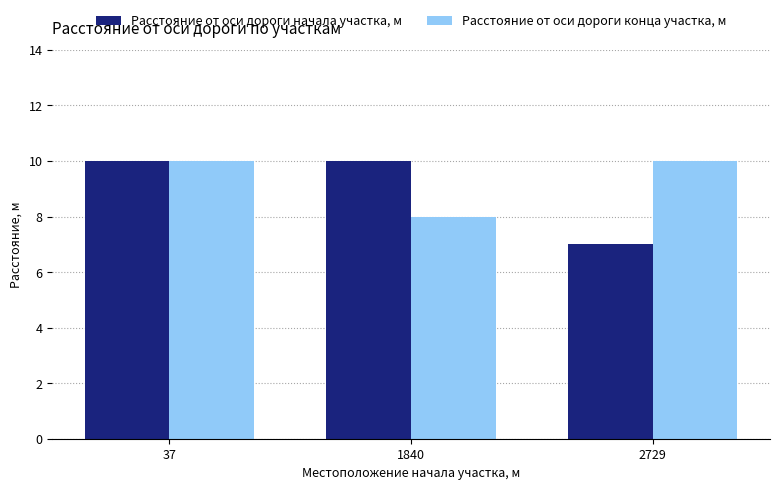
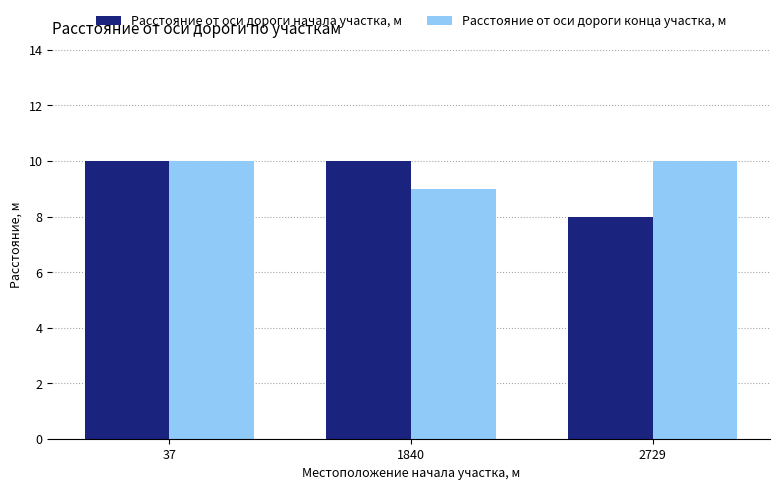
  {
    "Расстояние от оси дороги начала участка, м": {
      "37": 10,
      "1840": 10,
-     "2729": 7
+     "2729": 8
    },
    "Расстояние от оси дороги конца участка, м": {
      "37": 10,
-     "1840": 8,
+     "1840": 9,
      "2729": 10
    }
  }
